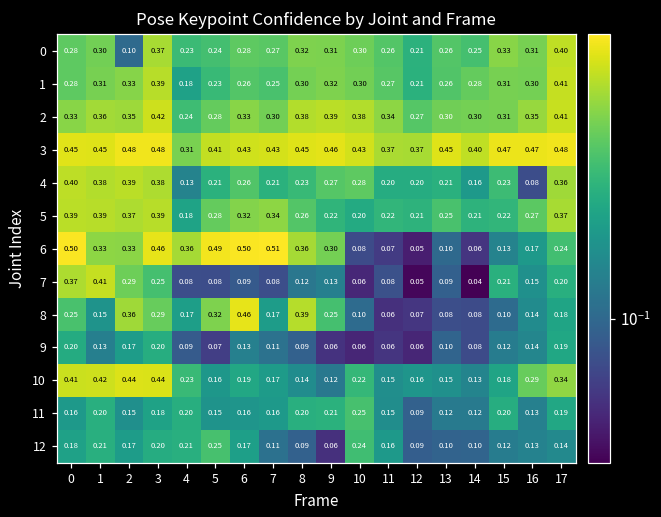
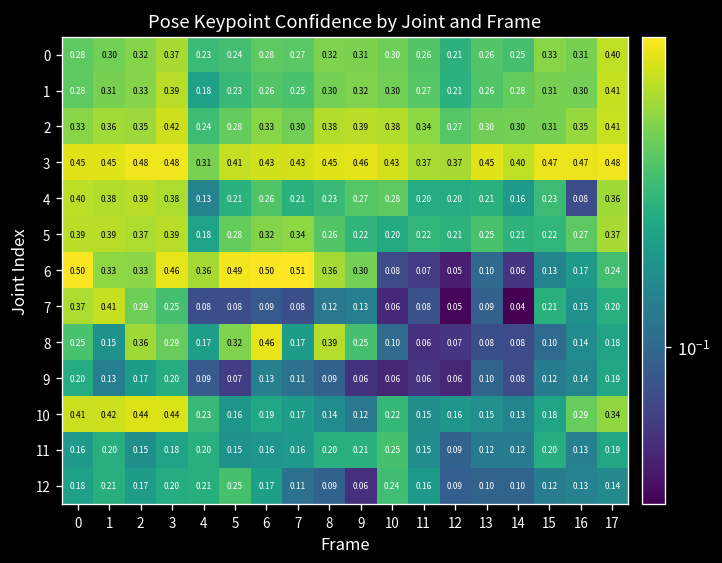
  {
    "0": {
      "0": 0.28,
      "1": 0.30,
-     "2": 0.10,
+     "2": 0.32,
      "3": 0.37,
      "4": 0.23,
      "5": 0.24,
      "6": 0.28,
      "7": 0.27,
      "8": 0.32,
      "9": 0.31,
      "10": 0.30,
      "11": 0.26,
      "12": 0.21,
      "13": 0.26,
      "14": 0.25,
      "15": 0.33,
      "16": 0.31,
      "17": 0.40
    }
  }
